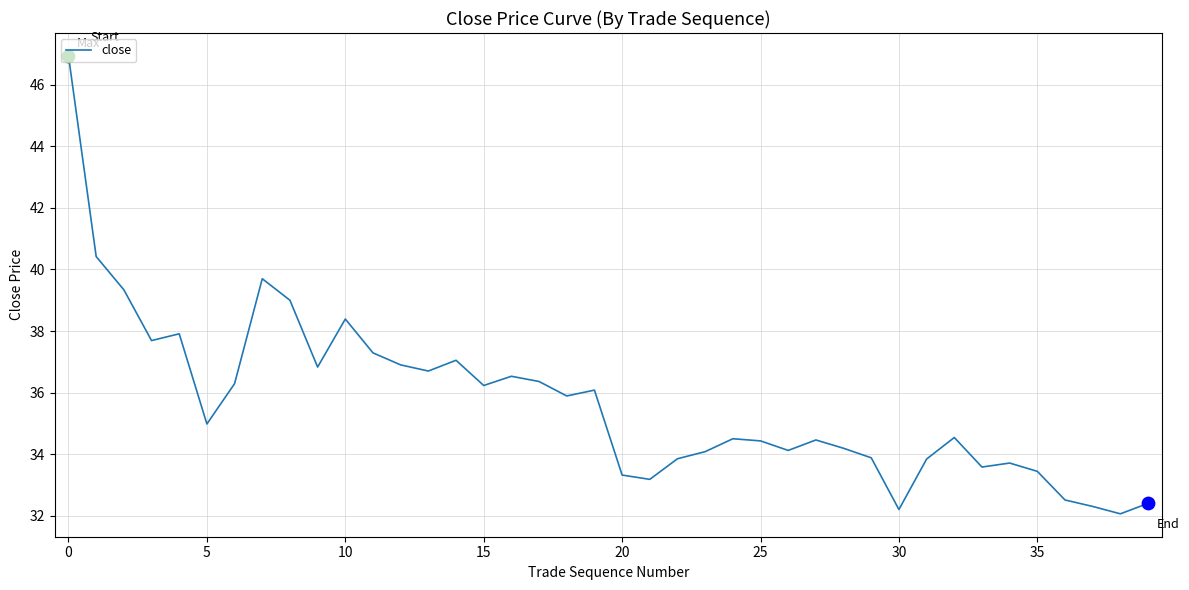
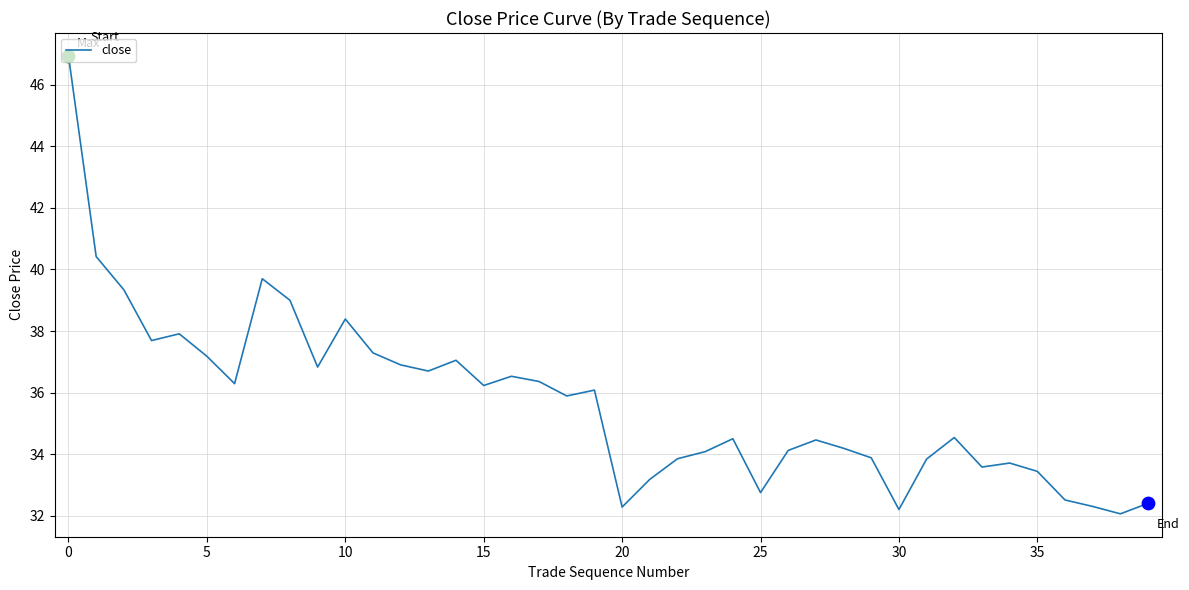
  {
    "close": {
-     "5": 35.0,
+     "5": 37.2,
      "10": 38.4,
      "15": 36.2,
-     "20": 33.3,
-     "25": 34.4,
+     "20": 32.3,
+     "25": 32.8,
      "30": 32.2,
      "35": 33.4
    }
  }
